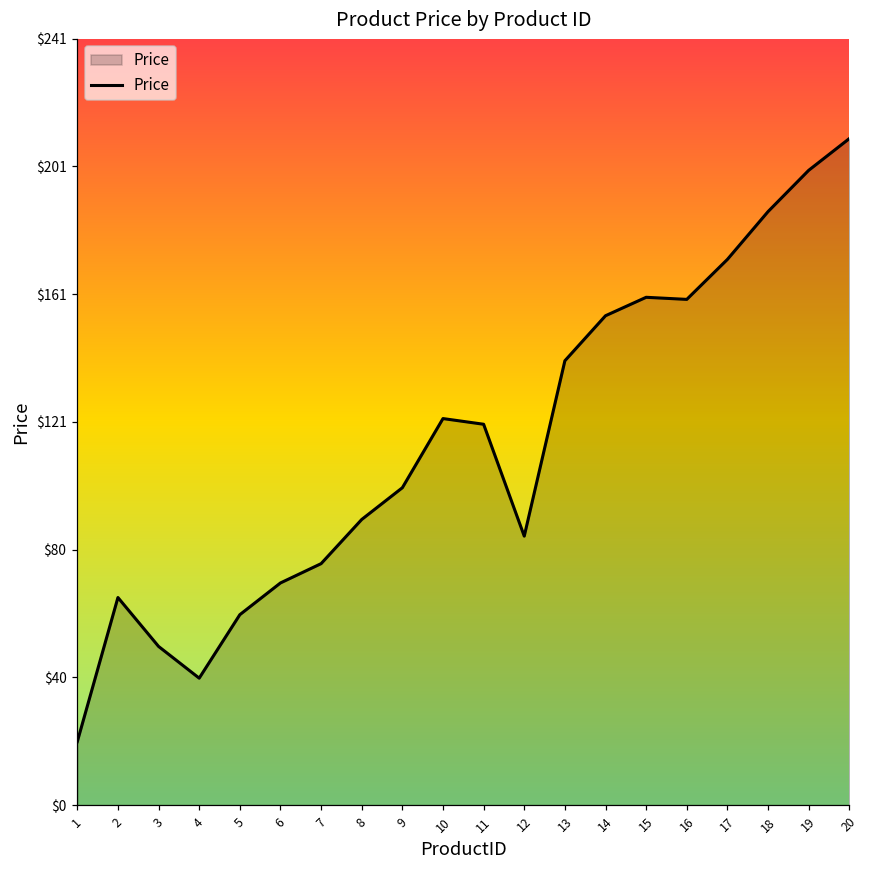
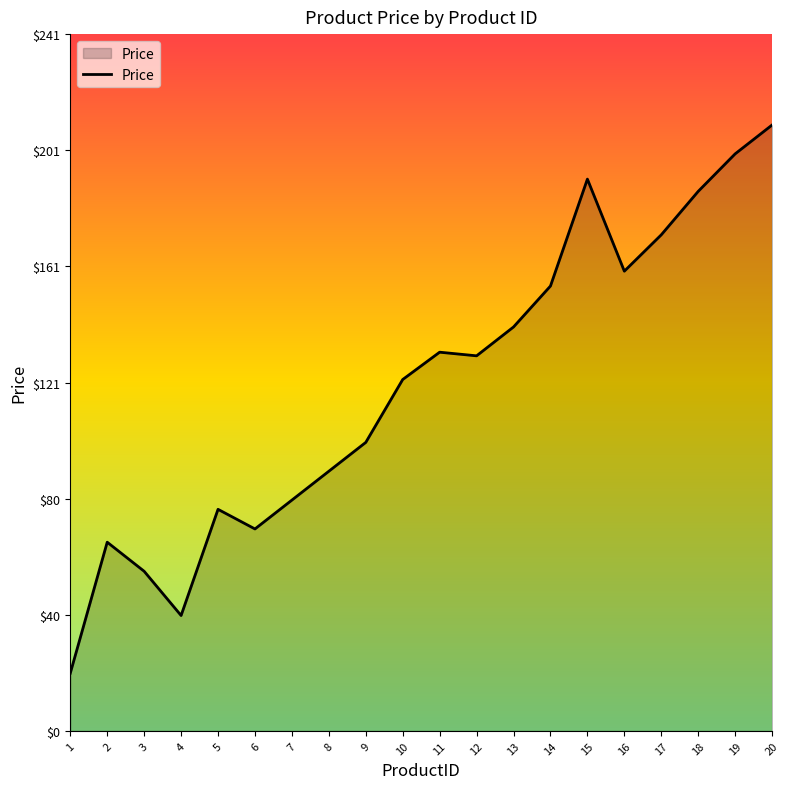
  {
    "1": "$20",
    "2": "$65",
-   "3": "$50",
+   "3": "$55",
    "4": "$40",
-   "5": "$60",
+   "5": "$77",
    "6": "$70",
-   "7": "$76",
+   "7": "$80",
    "8": "$90",
    "9": "$100",
    "10": "$122",
-   "11": "$120",
-   "12": "$85",
+   "11": "$131",
+   "12": "$130",
    "13": "$140",
    "14": "$154",
-   "15": "$160",
+   "15": "$191",
    "16": "$159",
    "17": "$172",
    "18": "$187",
    "19": "$200",
    "20": "$210"
  }
